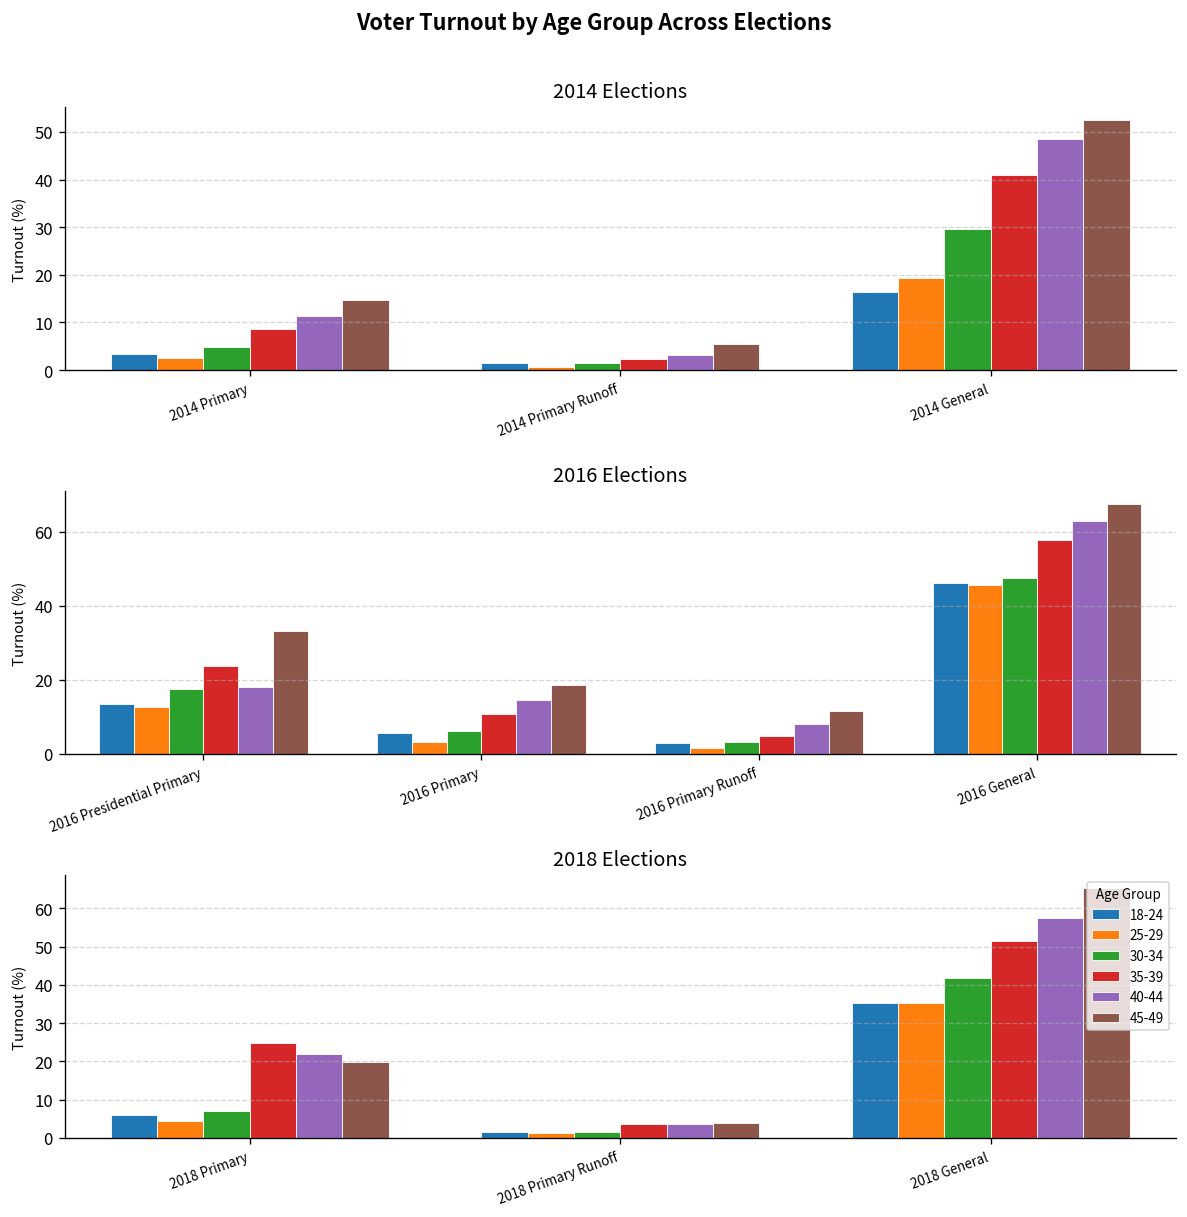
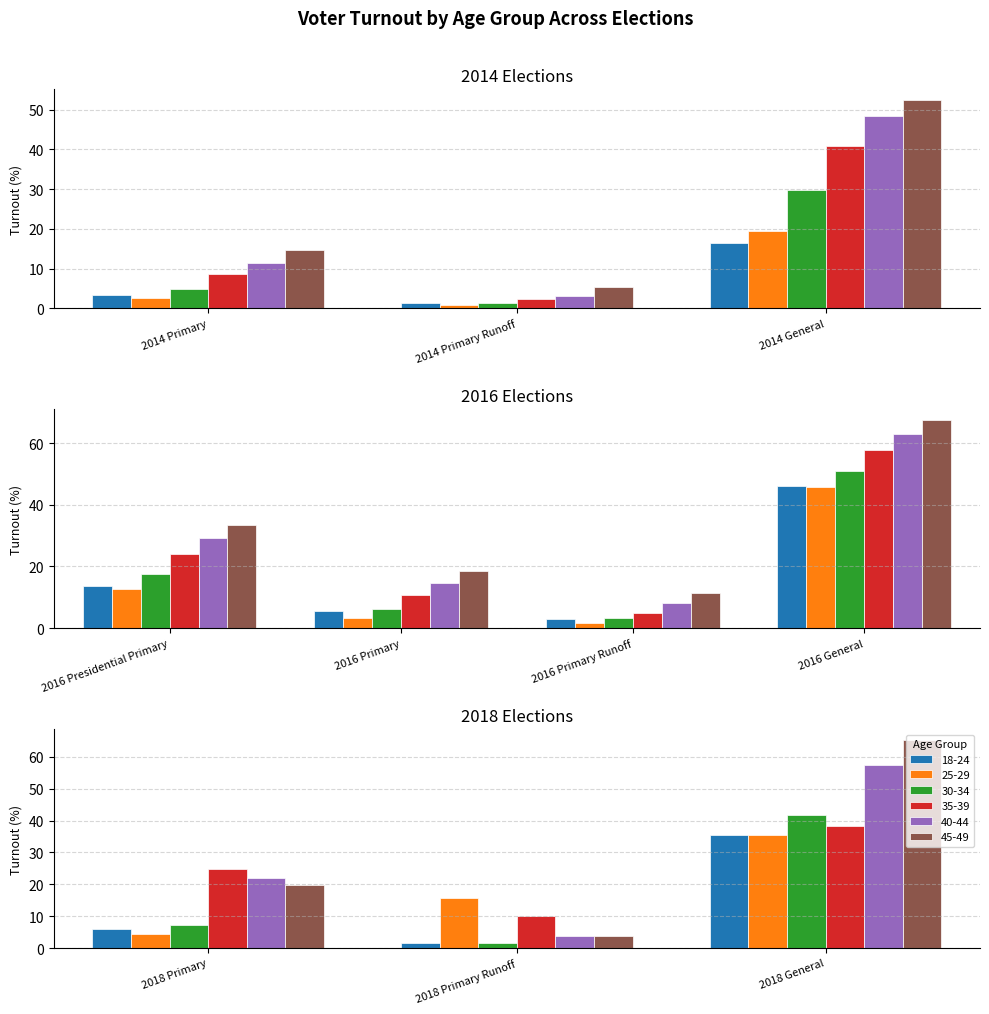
  {
    "2014 Elections": {
      "18-24": {
        "2014 Primary": 3,
        "2014 Primary Runoff": 1,
        "2014 General": 16
      },
      "25-29": {
        "2014 Primary": 3,
        "2014 Primary Runoff": 1,
        "2014 General": 19
      },
      "30-34": {
        "2014 Primary": 5,
        "2014 Primary Runoff": 1,
        "2014 General": 30
      },
      "35-39": {
        "2014 Primary": 9,
        "2014 Primary Runoff": 2,
        "2014 General": 41
      },
      "40-44": {
        "2014 Primary": 11,
        "2014 Primary Runoff": 3,
        "2014 General": 49
      },
      "45-49": {
        "2014 Primary": 15,
        "2014 Primary Runoff": 5,
        "2014 General": 53
      }
    },
    "2016 Elections": {
      "18-24": {
        "2016 Presidential Primary": 14,
        "2016 Primary": 6,
        "2016 Primary Runoff": 3,
        "2016 General": 46
      },
      "25-29": {
        "2016 Presidential Primary": 13,
        "2016 Primary": 3,
        "2016 Primary Runoff": 2,
        "2016 General": 46
      },
      "30-34": {
        "2016 Presidential Primary": 18,
        "2016 Primary": 6,
        "2016 Primary Runoff": 3,
-       "2016 General": 48
+       "2016 General": 51
      },
      "35-39": {
        "2016 Presidential Primary": 24,
        "2016 Primary": 11,
        "2016 Primary Runoff": 5,
        "2016 General": 58
      },
      "40-44": {
-       "2016 Presidential Primary": 18,
+       "2016 Presidential Primary": 29,
        "2016 Primary": 15,
        "2016 Primary Runoff": 8,
        "2016 General": 63
      },
      "45-49": {
        "2016 Presidential Primary": 33,
        "2016 Primary": 19,
        "2016 Primary Runoff": 12,
        "2016 General": 68
      }
    },
    "2018 Elections": {
      "18-24": {
        "2018 Primary": 6,
        "2018 Primary Runoff": 2,
        "2018 General": 35
      },
      "25-29": {
        "2018 Primary": 4,
-       "2018 Primary Runoff": 1,
+       "2018 Primary Runoff": 16,
        "2018 General": 35
      },
      "30-34": {
        "2018 Primary": 7,
        "2018 Primary Runoff": 2,
        "2018 General": 42
      },
      "35-39": {
        "2018 Primary": 25,
-       "2018 Primary Runoff": 4,
-       "2018 General": 51
+       "2018 Primary Runoff": 10,
+       "2018 General": 38
      },
      "40-44": {
        "2018 Primary": 22,
        "2018 Primary Runoff": 4,
        "2018 General": 58
      },
      "45-49": {
        "2018 Primary": 20,
        "2018 Primary Runoff": 4
      }
    }
  }
